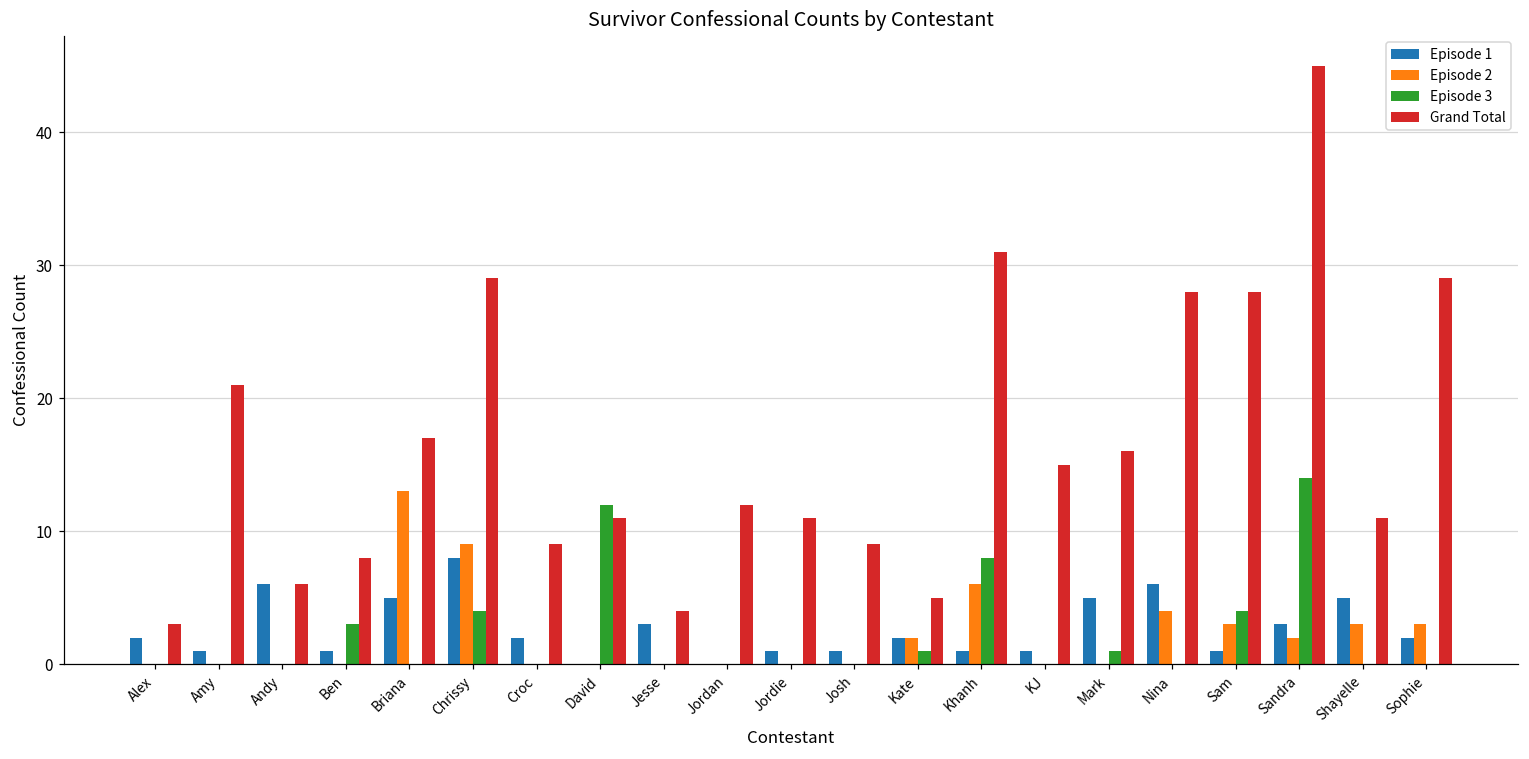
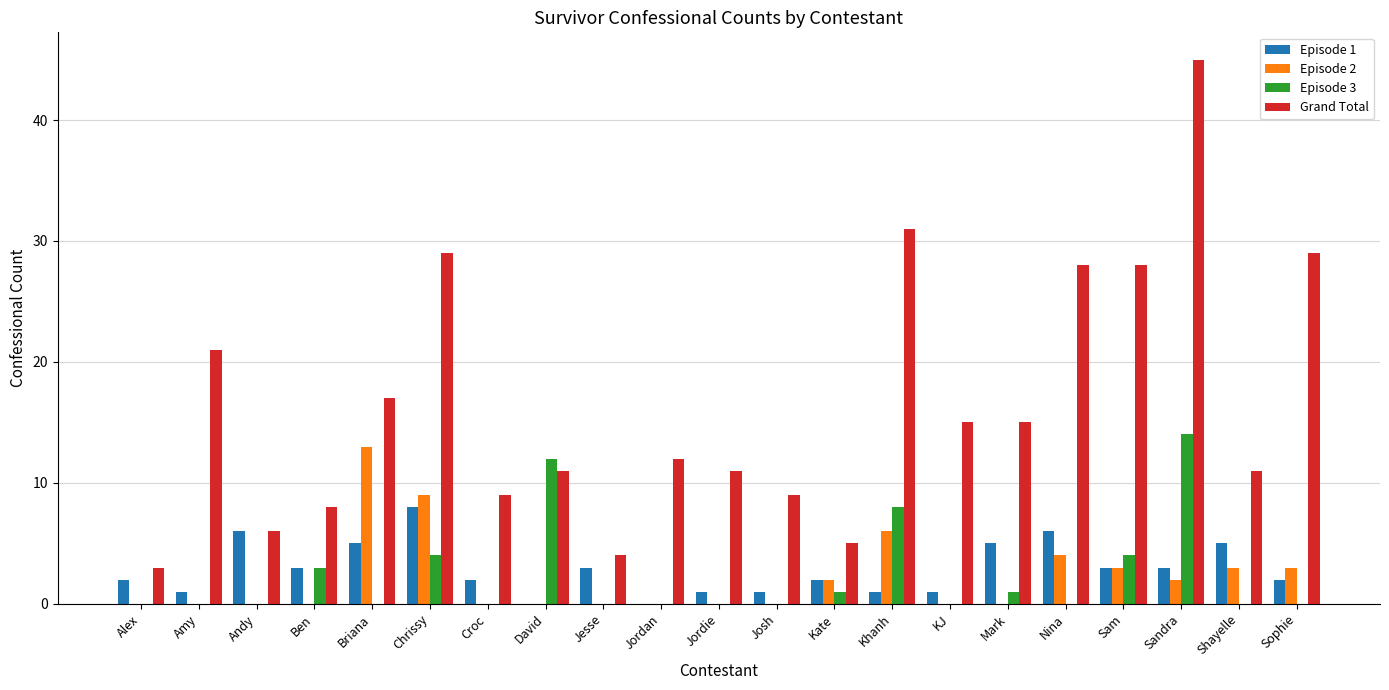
  {
    "Episode 1": {
      "Alex": 2,
      "Amy": 1,
      "Andy": 6,
-     "Ben": 1,
+     "Ben": 3,
      "Briana": 5,
      "Chrissy": 8,
      "Croc": 2,
      "David": 0,
      "Jesse": 3,
      "Jordan": 0,
      "Jordie": 1,
      "Josh": 1,
      "Kate": 2,
      "Khanh": 1,
      "KJ": 1,
      "Mark": 5,
      "Nina": 6,
-     "Sam": 1,
+     "Sam": 3,
      "Sandra": 3,
      "Shayelle": 5,
      "Sophie": 2
    },
    "Episode 2": {
      "Alex": 0,
      "Amy": 0,
      "Andy": 0,
      "Ben": 0,
      "Briana": 13,
      "Chrissy": 9,
      "Croc": 0,
      "David": 0,
      "Jesse": 0,
      "Jordan": 0,
      "Jordie": 0,
      "Josh": 0,
      "Kate": 2,
      "Khanh": 6,
      "KJ": 0,
      "Mark": 0,
      "Nina": 4,
      "Sam": 3,
      "Sandra": 2,
      "Shayelle": 3,
      "Sophie": 3
    },
    "Episode 3": {
      "Alex": 0,
      "Amy": 0,
      "Andy": 0,
      "Ben": 3,
      "Briana": 0,
      "Chrissy": 4,
      "Croc": 0,
      "David": 12,
      "Jesse": 0,
      "Jordan": 0,
      "Jordie": 0,
      "Josh": 0,
      "Kate": 1,
      "Khanh": 8,
      "KJ": 0,
      "Mark": 1,
      "Nina": 0,
      "Sam": 4,
      "Sandra": 14,
      "Shayelle": 0,
      "Sophie": 0
    },
    "Grand Total": {
      "Alex": 3,
      "Amy": 21,
      "Andy": 6,
      "Ben": 8,
      "Briana": 17,
      "Chrissy": 29,
      "Croc": 9,
      "David": 11,
      "Jesse": 4,
      "Jordan": 12,
      "Jordie": 11,
      "Josh": 9,
      "Kate": 5,
      "Khanh": 31,
      "KJ": 15,
-     "Mark": 16,
+     "Mark": 15,
      "Nina": 28,
      "Sam": 28,
      "Sandra": 45,
      "Shayelle": 11,
      "Sophie": 29
    }
  }
